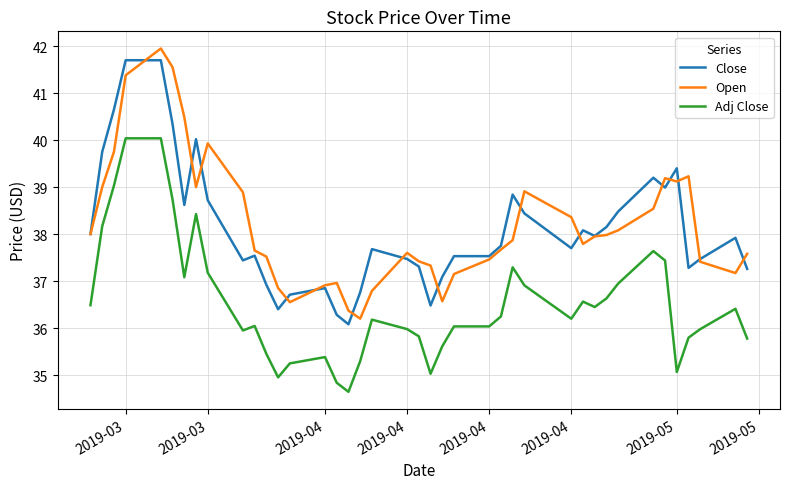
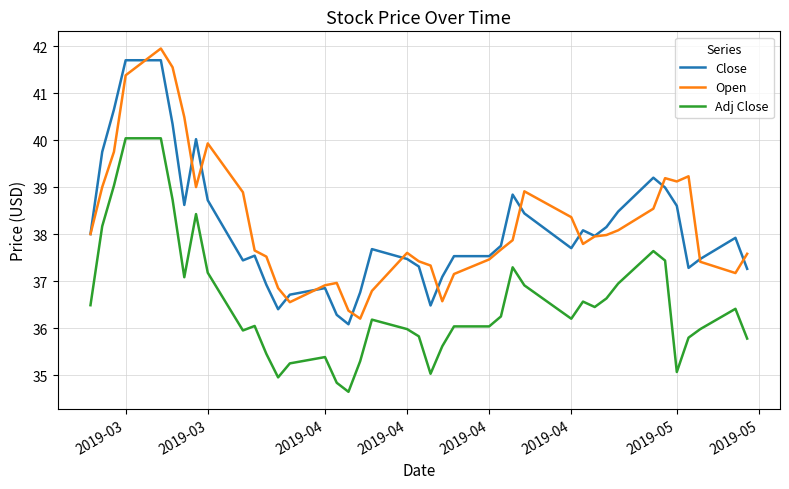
  {
    "Close": {
-     "2019-05": 39.4
+     "2019-05": 38.6
    },
    "Open": {
      "2019-05": 39.1
    },
    "Adj Close": {
      "2019-05": 35.1
    }
  }
